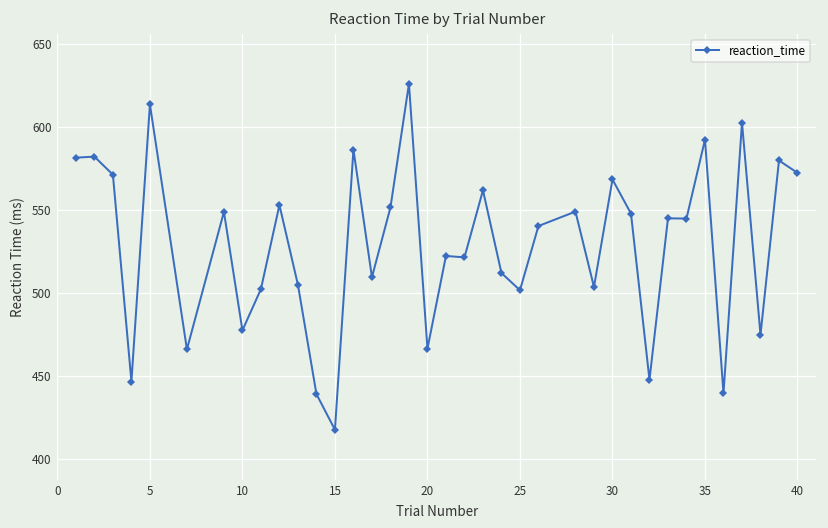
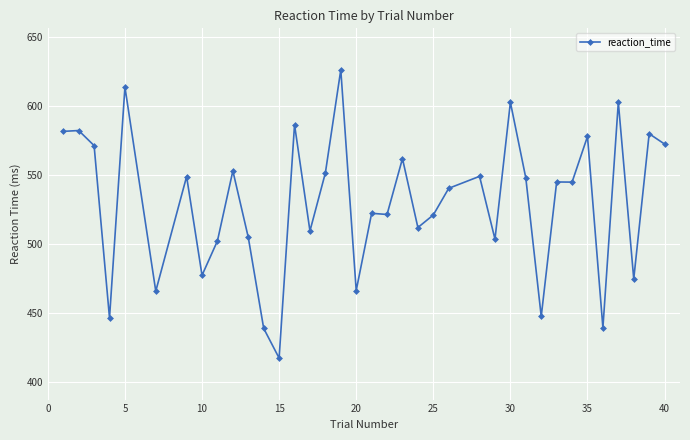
  {
    "5": 614,
    "10": 477,
    "15": 418,
    "20": 466,
-   "25": 502,
-   "30": 568,
-   "35": 592,
+   "25": 521,
+   "30": 603,
+   "35": 578,
    "40": 572
  }
